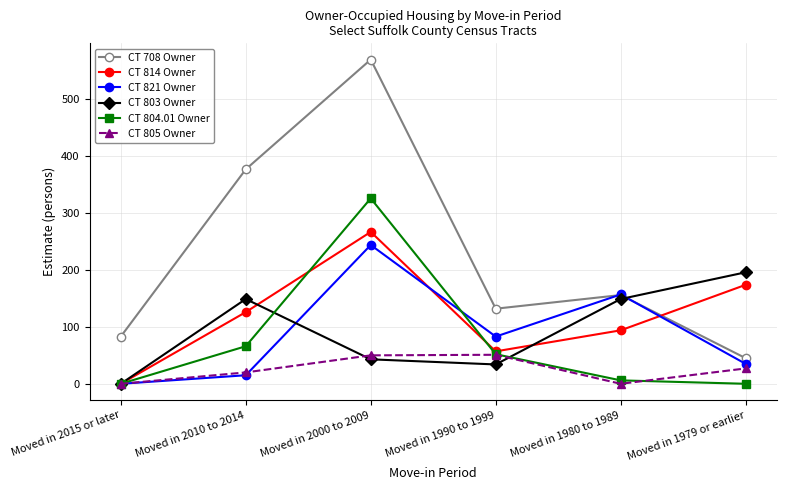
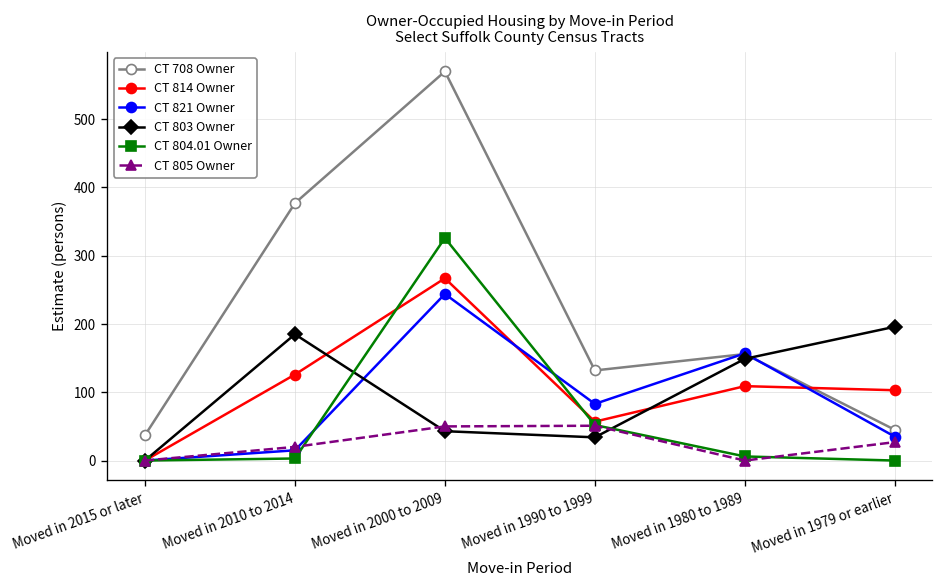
  {
    "CT 708 Owner": {
-     "Moved in 2015 or later": 80,
+     "Moved in 2015 or later": 40,
      "Moved in 2010 to 2014": 380,
      "Moved in 2000 to 2009": 570,
      "Moved in 1990 to 1999": 130,
      "Moved in 1979 or earlier": 50
    },
    "CT 814 Owner": {
      "Moved in 2010 to 2014": 130,
      "Moved in 2000 to 2009": 270,
      "Moved in 1990 to 1999": 60,
-     "Moved in 1980 to 1989": 90,
-     "Moved in 1979 or earlier": 170
+     "Moved in 1980 to 1989": 110,
+     "Moved in 1979 or earlier": 100
    },
    "CT 821 Owner": {
      "Moved in 2010 to 2014": 20,
      "Moved in 2000 to 2009": 240,
      "Moved in 1990 to 1999": 80,
      "Moved in 1979 or earlier": 40
    },
    "CT 803 Owner": {
-     "Moved in 2010 to 2014": 150,
+     "Moved in 2010 to 2014": 190,
      "Moved in 2000 to 2009": 40,
      "Moved in 1990 to 1999": 30,
      "Moved in 1980 to 1989": 150,
      "Moved in 1979 or earlier": 200
    },
    "CT 804.01 Owner": {
-     "Moved in 2010 to 2014": 70,
+     "Moved in 2010 to 2014": 0,
      "Moved in 2000 to 2009": 330,
      "Moved in 1980 to 1989": 10,
      "Moved in 1979 or earlier": 0
    },
    "CT 805 Owner": {
      "Moved in 2010 to 2014": 20,
      "Moved in 2000 to 2009": 50,
      "Moved in 1980 to 1989": 0,
      "Moved in 1979 or earlier": 30
    }
  }
